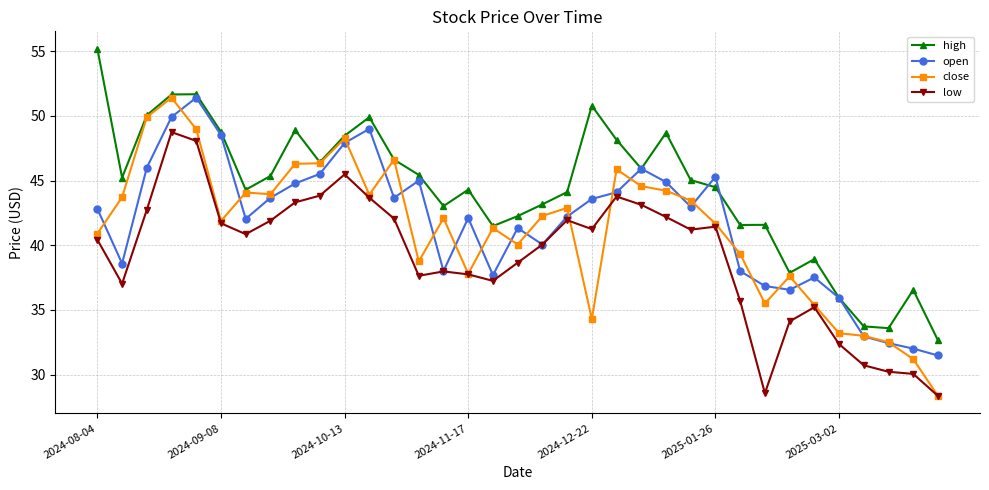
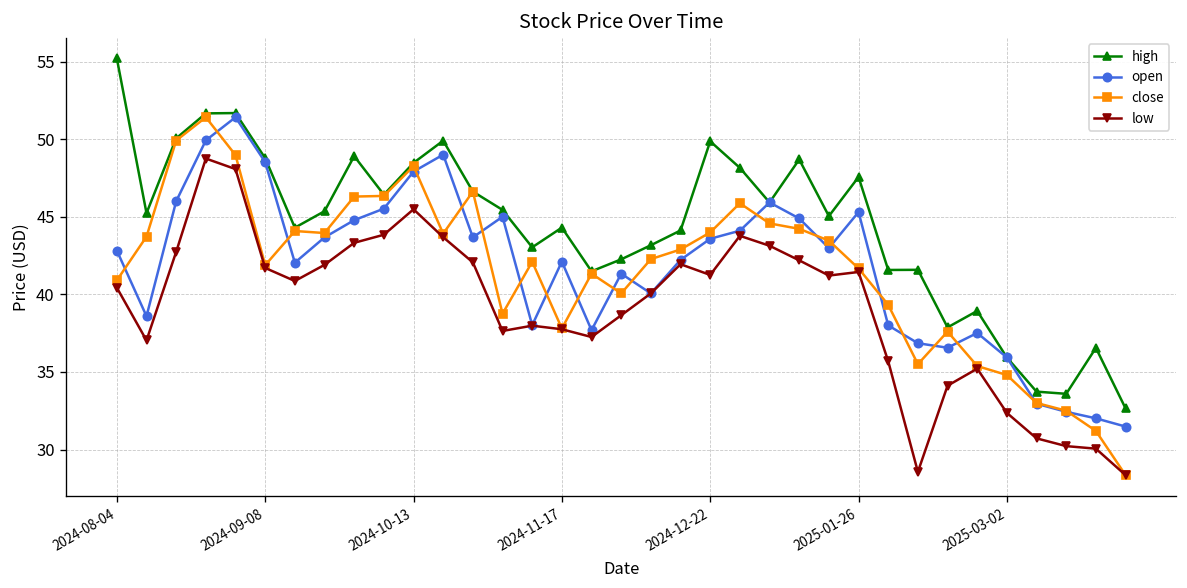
  {
    "high": {
      "2024-08-04": 55.2,
      "2024-09-08": 48.8,
      "2024-10-13": 48.5,
      "2024-11-17": 44.3,
-     "2024-12-22": 50.8,
-     "2025-01-26": 44.5
+     "2024-12-22": 49.9,
+     "2025-01-26": 47.6
    },
    "open": {
      "2024-08-04": 42.8,
      "2024-09-08": 48.5,
      "2024-10-13": 47.9,
      "2024-11-17": 42.1,
      "2024-12-22": 43.6,
      "2025-01-26": 45.3
    },
    "close": {
      "2024-08-04": 40.9,
      "2024-10-13": 48.3,
-     "2024-12-22": 34.3,
+     "2024-12-22": 44.0,
      "2025-01-26": 41.7,
-     "2025-03-02": 33.2
+     "2025-03-02": 34.8
    },
    "low": {
      "2024-08-04": 40.4,
      "2024-10-13": 45.5,
      "2024-12-22": 41.3,
      "2025-01-26": 41.4,
      "2025-03-02": 32.4
    }
  }
